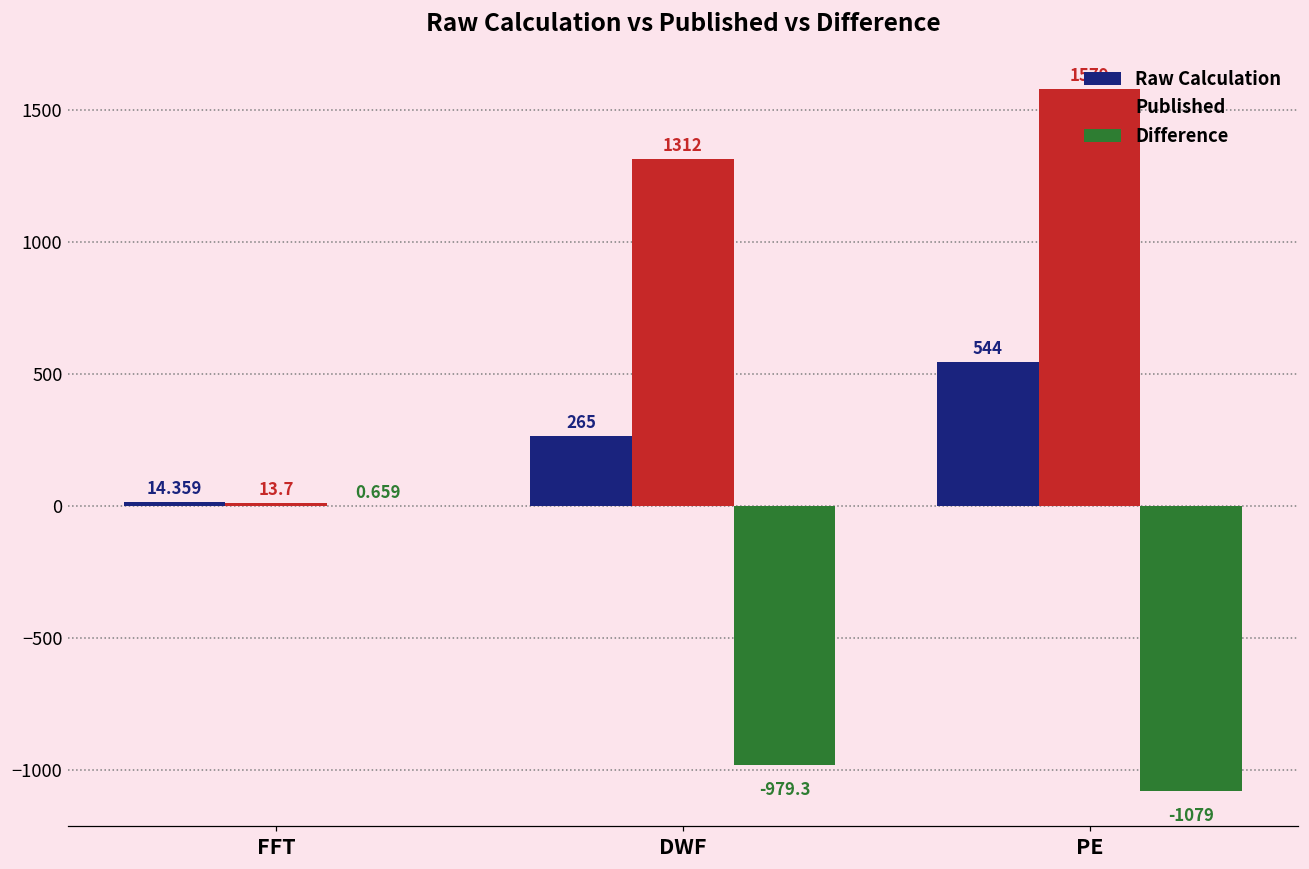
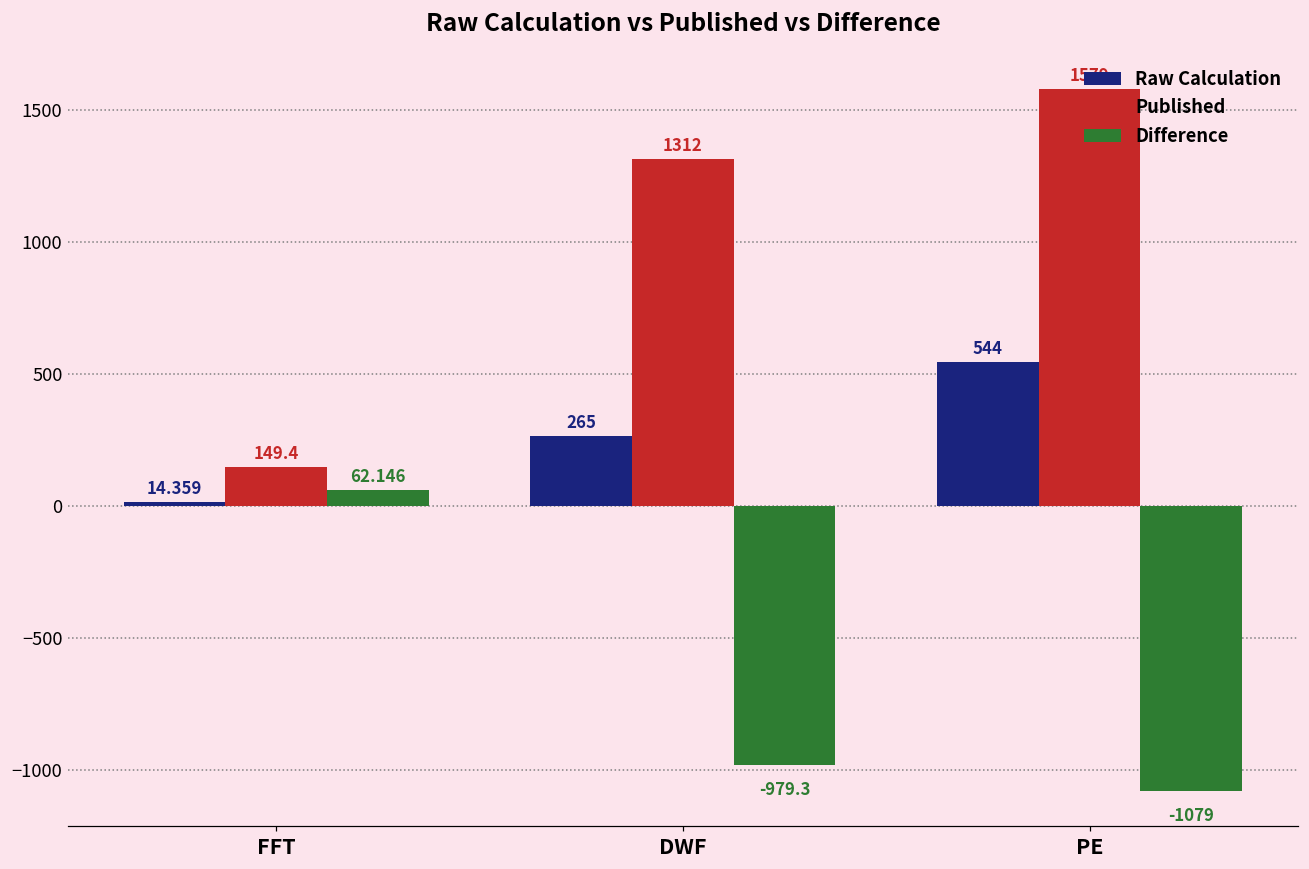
  {
    "Raw Calculation": {
      "FFT": 14.359,
      "DWF": 265,
      "PE": 544
    },
    "Published": {
-     "FFT": 13.7,
+     "FFT": 149.4,
      "DWF": 1312,
      "PE": 1579
    },
    "Difference": {
-     "FFT": 0.659,
+     "FFT": 62.146,
      "DWF": -979.3,
      "PE": -1079
    }
  }
